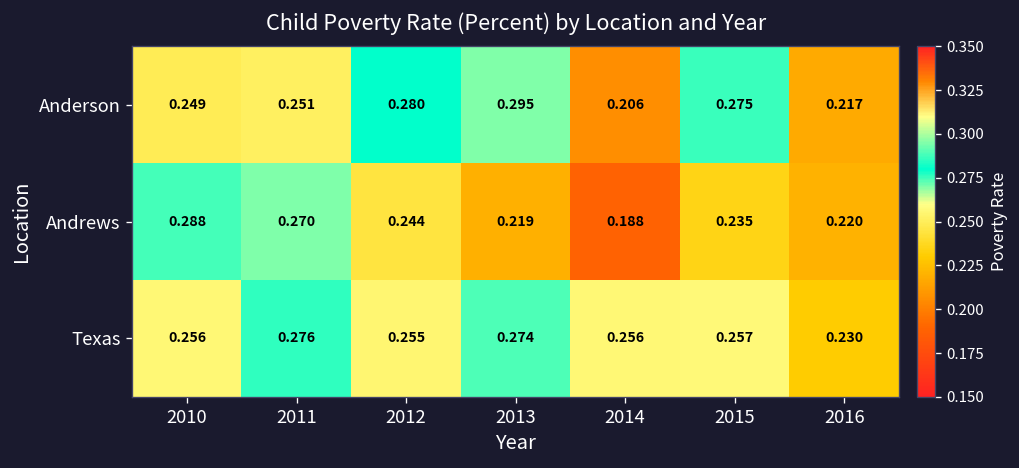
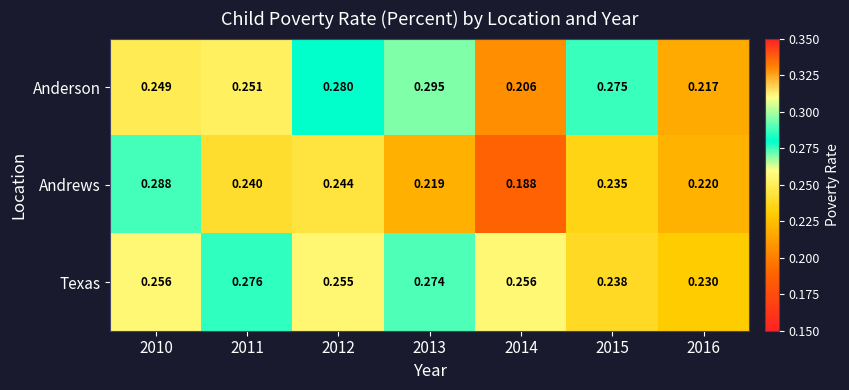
  {
    "Anderson": {
      "2010": 0.249,
      "2011": 0.251,
      "2012": 0.280,
      "2013": 0.295,
      "2014": 0.206,
      "2015": 0.275,
      "2016": 0.217
    },
    "Andrews": {
      "2010": 0.288,
-     "2011": 0.270,
+     "2011": 0.240,
      "2012": 0.244,
      "2013": 0.219,
      "2014": 0.188,
      "2015": 0.235,
      "2016": 0.220
    },
    "Texas": {
      "2010": 0.256,
      "2011": 0.276,
      "2012": 0.255,
      "2013": 0.274,
      "2014": 0.256,
-     "2015": 0.257,
+     "2015": 0.238,
      "2016": 0.230
    }
  }
